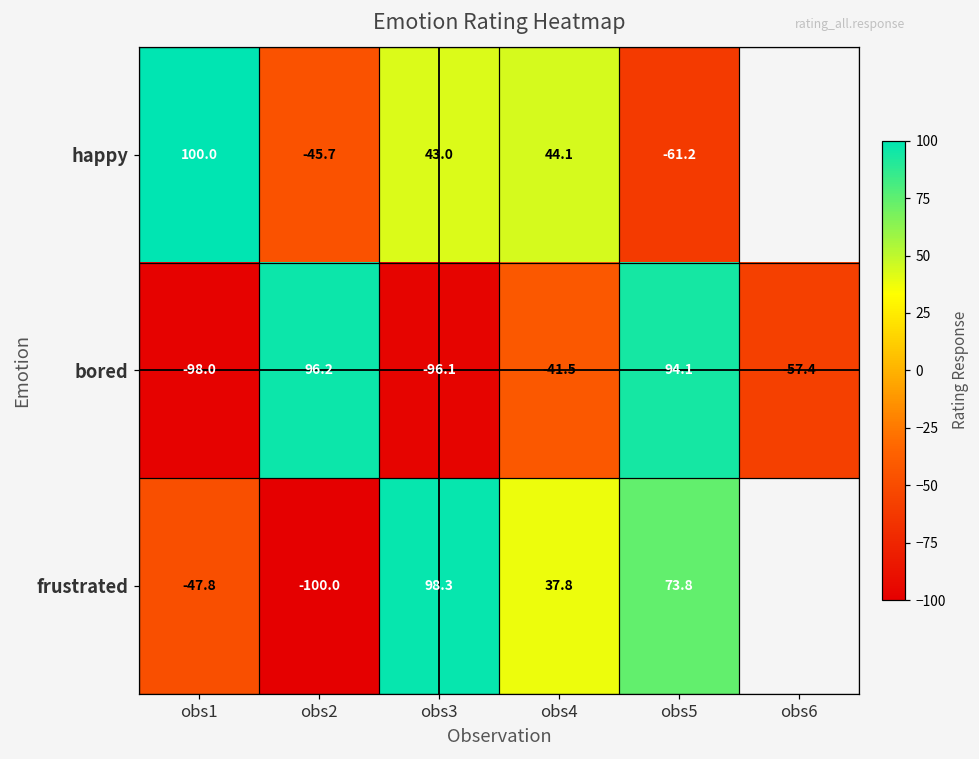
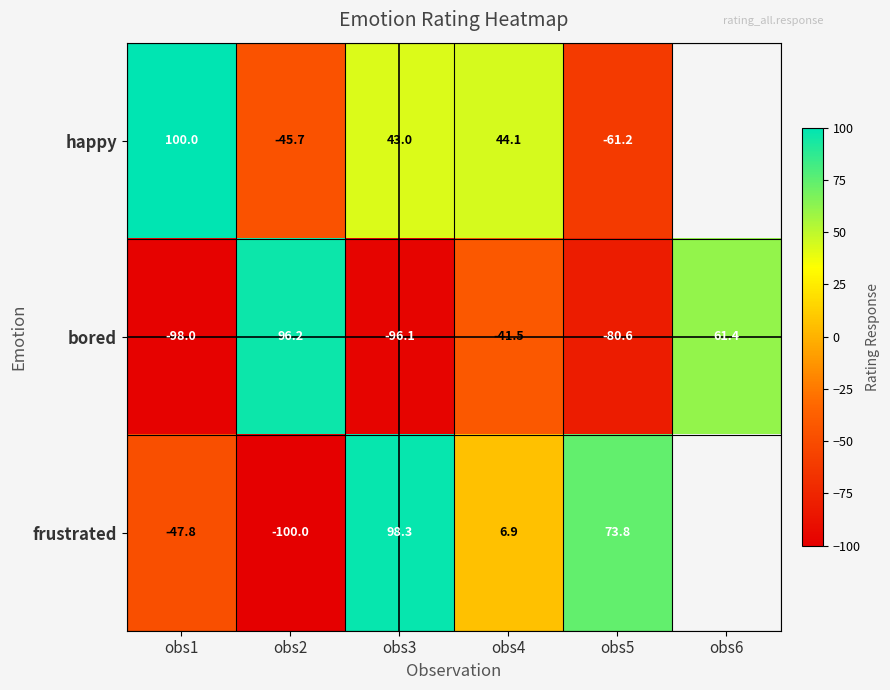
  {
    "happy": {
      "obs1": 100.0,
      "obs2": -45.7,
      "obs3": 43.0,
      "obs4": 44.1,
      "obs5": -61.2
    },
    "bored": {
      "obs1": -98.0,
      "obs2": 96.2,
      "obs3": -96.1,
      "obs4": -41.5,
-     "obs5": 94.1,
-     "obs6": -57.4
+     "obs5": -80.6,
+     "obs6": 61.4
    },
    "frustrated": {
      "obs1": -47.8,
      "obs2": -100.0,
      "obs3": 98.3,
-     "obs4": 37.8,
+     "obs4": 6.9,
      "obs5": 73.8
    }
  }
